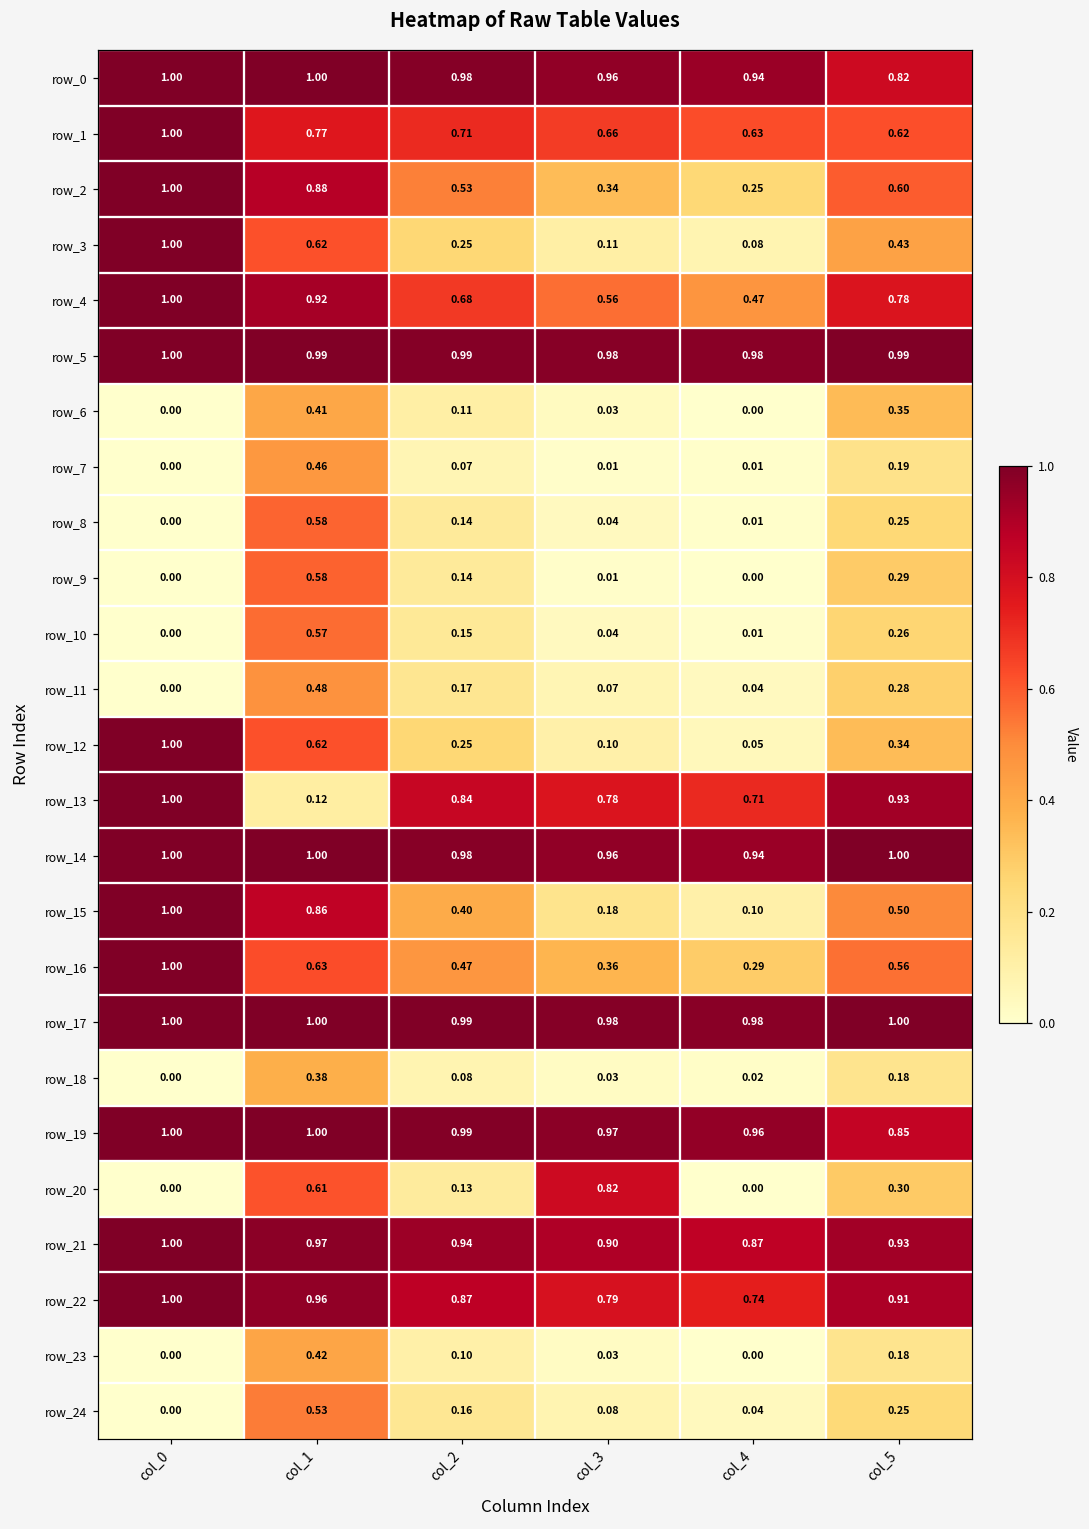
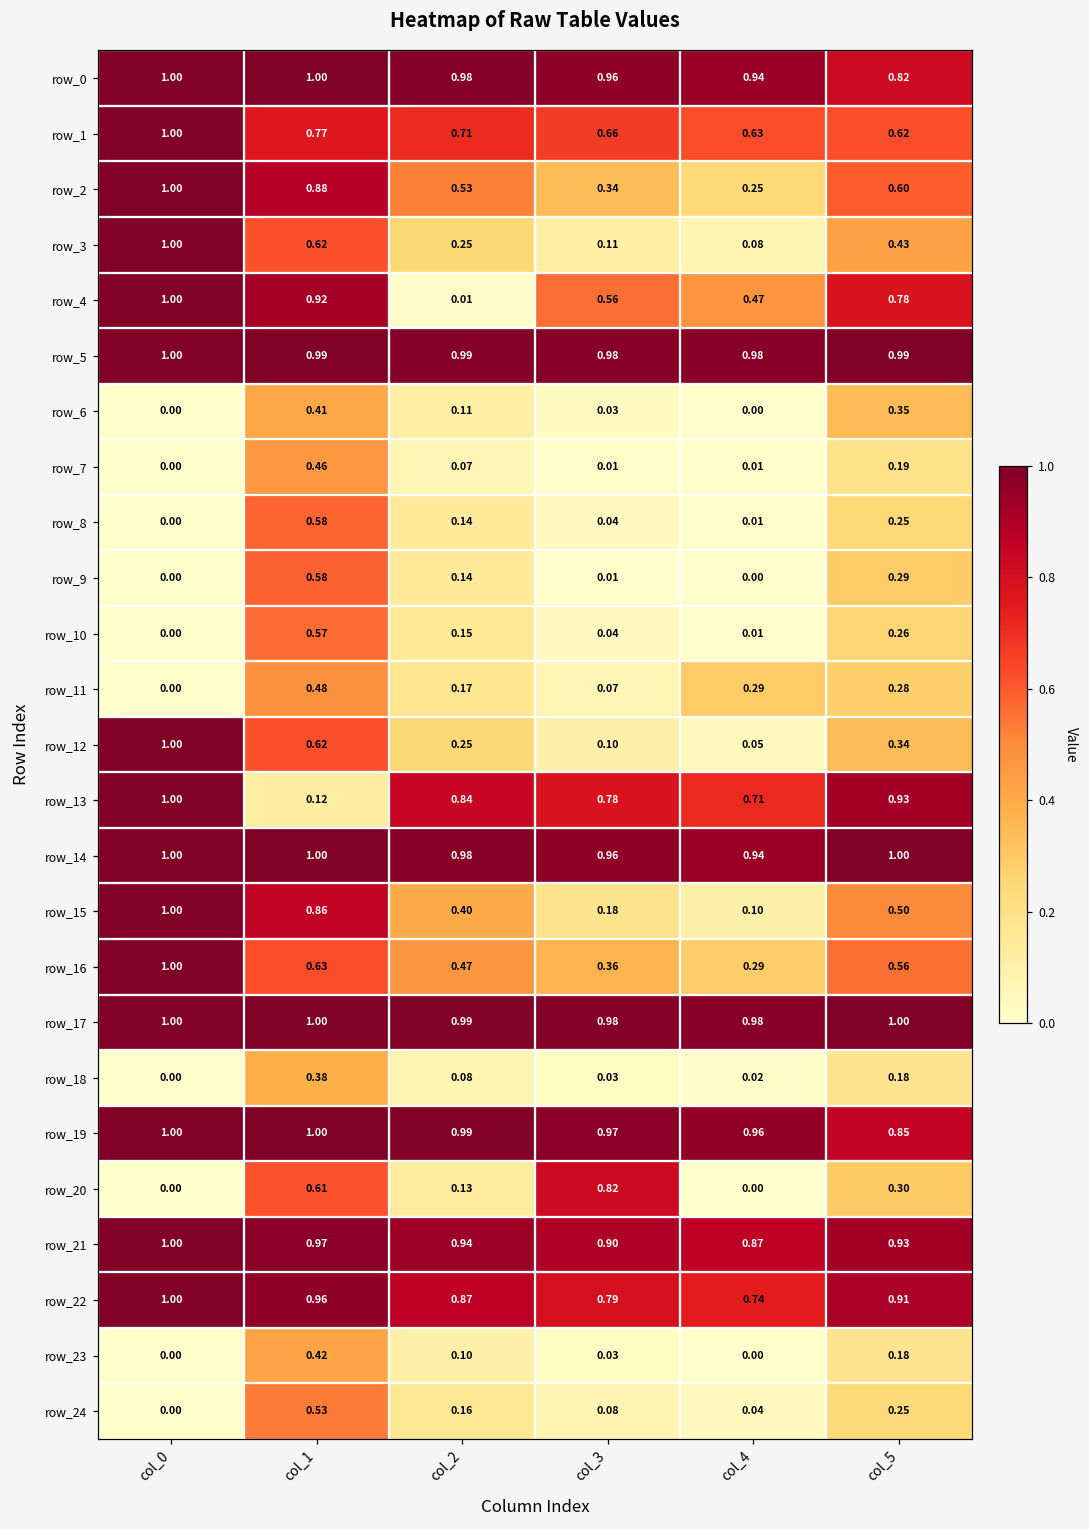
  {
    "row_0": {
      "col_0": 1.00,
      "col_1": 1.00,
      "col_2": 0.98,
      "col_3": 0.96,
      "col_4": 0.94,
      "col_5": 0.82
    },
    "row_1": {
      "col_0": 1.00,
      "col_1": 0.77,
      "col_2": 0.71,
      "col_3": 0.66,
      "col_4": 0.63,
      "col_5": 0.62
    },
    "row_2": {
      "col_0": 1.00,
      "col_1": 0.88,
      "col_2": 0.53,
      "col_3": 0.34,
      "col_4": 0.25,
      "col_5": 0.60
    },
    "row_3": {
      "col_0": 1.00,
      "col_1": 0.62,
      "col_2": 0.25,
      "col_3": 0.11,
      "col_4": 0.08,
      "col_5": 0.43
    },
    "row_4": {
      "col_0": 1.00,
      "col_1": 0.92,
-     "col_2": 0.68,
+     "col_2": 0.01,
      "col_3": 0.56,
      "col_4": 0.47,
      "col_5": 0.78
    },
    "row_5": {
      "col_0": 1.00,
      "col_1": 0.99,
      "col_2": 0.99,
      "col_3": 0.98,
      "col_4": 0.98,
      "col_5": 0.99
    },
    "row_6": {
      "col_0": 0.00,
      "col_1": 0.41,
      "col_2": 0.11,
      "col_3": 0.03,
      "col_4": 0.00,
      "col_5": 0.35
    },
    "row_7": {
      "col_0": 0.00,
      "col_1": 0.46,
      "col_2": 0.07,
      "col_3": 0.01,
      "col_4": 0.01,
      "col_5": 0.19
    },
    "row_8": {
      "col_0": 0.00,
      "col_1": 0.58,
      "col_2": 0.14,
      "col_3": 0.04,
      "col_4": 0.01,
      "col_5": 0.25
    },
    "row_9": {
      "col_0": 0.00,
      "col_1": 0.58,
      "col_2": 0.14,
      "col_3": 0.01,
      "col_4": 0.00,
      "col_5": 0.29
    },
    "row_10": {
      "col_0": 0.00,
      "col_1": 0.57,
      "col_2": 0.15,
      "col_3": 0.04,
      "col_4": 0.01,
      "col_5": 0.26
    },
    "row_11": {
      "col_0": 0.00,
      "col_1": 0.48,
      "col_2": 0.17,
      "col_3": 0.07,
-     "col_4": 0.04,
+     "col_4": 0.29,
      "col_5": 0.28
    },
    "row_12": {
      "col_0": 1.00,
      "col_1": 0.62,
      "col_2": 0.25,
      "col_3": 0.10,
      "col_4": 0.05,
      "col_5": 0.34
    },
    "row_13": {
      "col_0": 1.00,
      "col_1": 0.12,
      "col_2": 0.84,
      "col_3": 0.78,
      "col_4": 0.71,
      "col_5": 0.93
    },
    "row_14": {
      "col_0": 1.00,
      "col_1": 1.00,
      "col_2": 0.98,
      "col_3": 0.96,
      "col_4": 0.94,
      "col_5": 1.00
    },
    "row_15": {
      "col_0": 1.00,
      "col_1": 0.86,
      "col_2": 0.40,
      "col_3": 0.18,
      "col_4": 0.10,
      "col_5": 0.50
    },
    "row_16": {
      "col_0": 1.00,
      "col_1": 0.63,
      "col_2": 0.47,
      "col_3": 0.36,
      "col_4": 0.29,
      "col_5": 0.56
    },
    "row_17": {
      "col_0": 1.00,
      "col_1": 1.00,
      "col_2": 0.99,
      "col_3": 0.98,
      "col_4": 0.98,
      "col_5": 1.00
    },
    "row_18": {
      "col_0": 0.00,
      "col_1": 0.38,
      "col_2": 0.08,
      "col_3": 0.03,
      "col_4": 0.02,
      "col_5": 0.18
    },
    "row_19": {
      "col_0": 1.00,
      "col_1": 1.00,
      "col_2": 0.99,
      "col_3": 0.97,
      "col_4": 0.96,
      "col_5": 0.85
    },
    "row_20": {
      "col_0": 0.00,
      "col_1": 0.61,
      "col_2": 0.13,
      "col_3": 0.82,
      "col_4": 0.00,
      "col_5": 0.30
    },
    "row_21": {
      "col_0": 1.00,
      "col_1": 0.97,
      "col_2": 0.94,
      "col_3": 0.90,
      "col_4": 0.87,
      "col_5": 0.93
    },
    "row_22": {
      "col_0": 1.00,
      "col_1": 0.96,
      "col_2": 0.87,
      "col_3": 0.79,
      "col_4": 0.74,
      "col_5": 0.91
    },
    "row_23": {
      "col_0": 0.00,
      "col_1": 0.42,
      "col_2": 0.10,
      "col_3": 0.03,
      "col_4": 0.00,
      "col_5": 0.18
    },
    "row_24": {
      "col_0": 0.00,
      "col_1": 0.53,
      "col_2": 0.16,
      "col_3": 0.08,
      "col_4": 0.04,
      "col_5": 0.25
    }
  }
